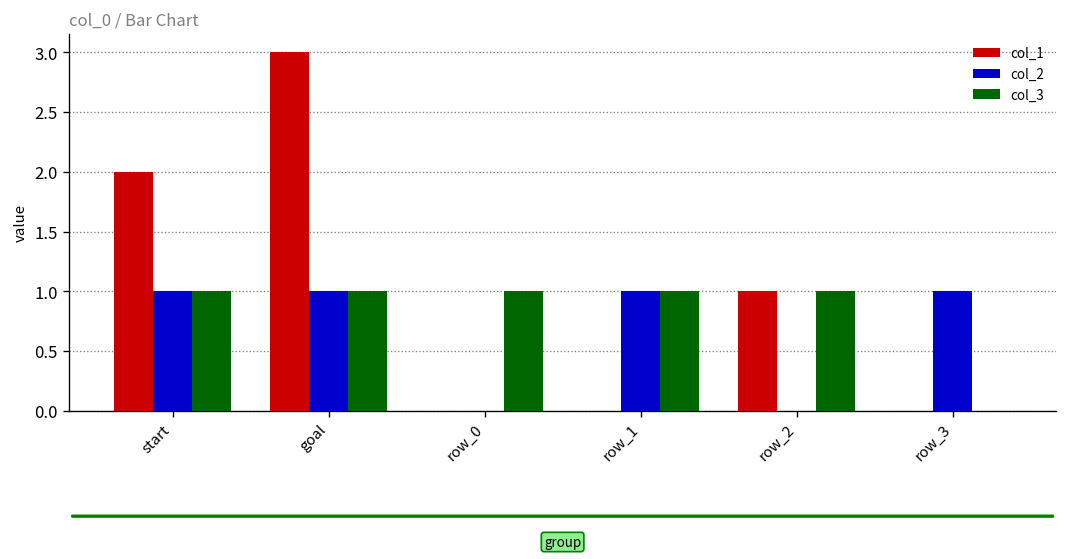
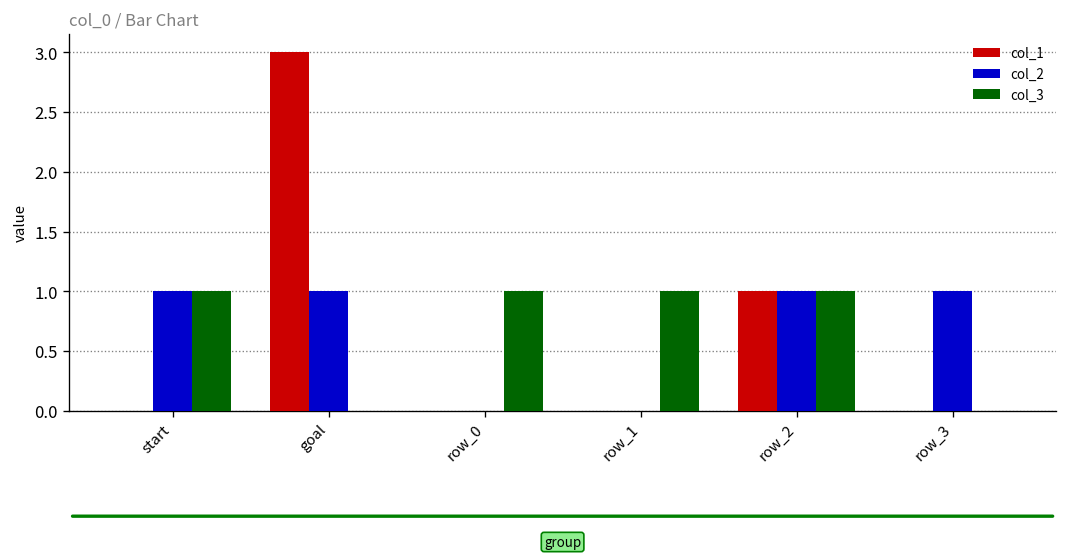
  {
    "col_1": {
-     "start": 2,
+     "start": 0,
      "goal": 3,
      "row_0": 0,
      "row_1": 0,
      "row_2": 1,
      "row_3": 0
    },
    "col_2": {
      "start": 1,
      "goal": 1,
      "row_0": 0,
-     "row_1": 1,
-     "row_2": 0,
+     "row_1": 0,
+     "row_2": 1,
      "row_3": 1
    },
    "col_3": {
      "start": 1,
-     "goal": 1,
+     "goal": 0,
      "row_0": 1,
      "row_1": 1,
      "row_2": 1,
      "row_3": 0
    }
  }
